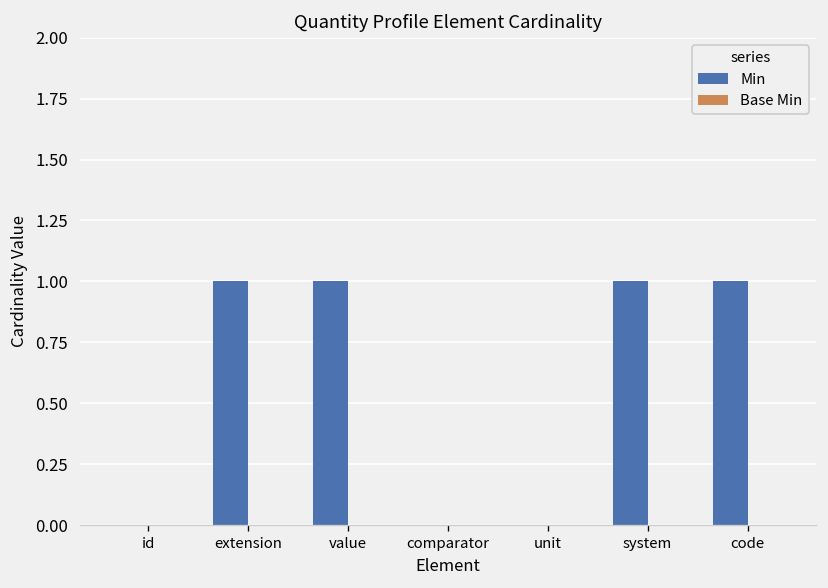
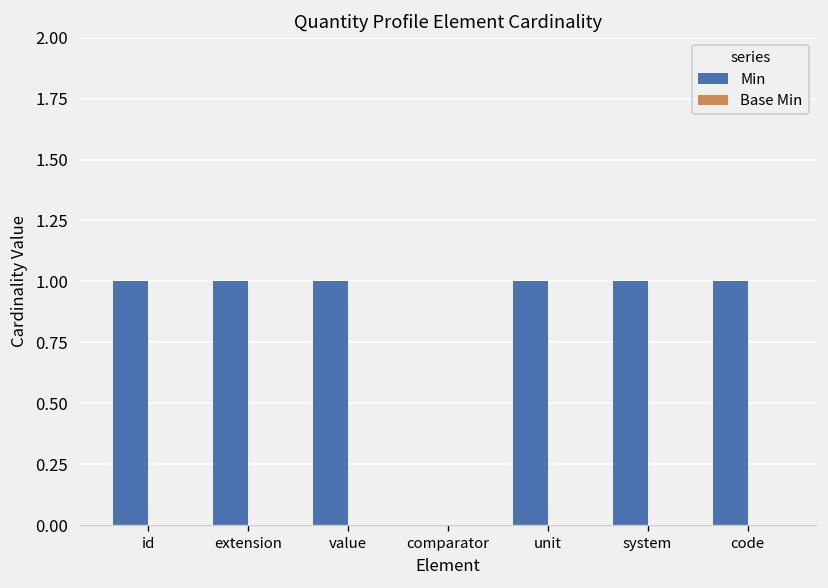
  {
    "Min": {
-     "id": 0,
+     "id": 1,
      "extension": 1,
      "value": 1,
      "comparator": 0,
-     "unit": 0,
+     "unit": 1,
      "system": 1,
      "code": 1
    },
    "Base Min": {
      "id": 0,
      "extension": 0,
      "value": 0,
      "comparator": 0,
      "unit": 0,
      "system": 0,
      "code": 0
    }
  }
